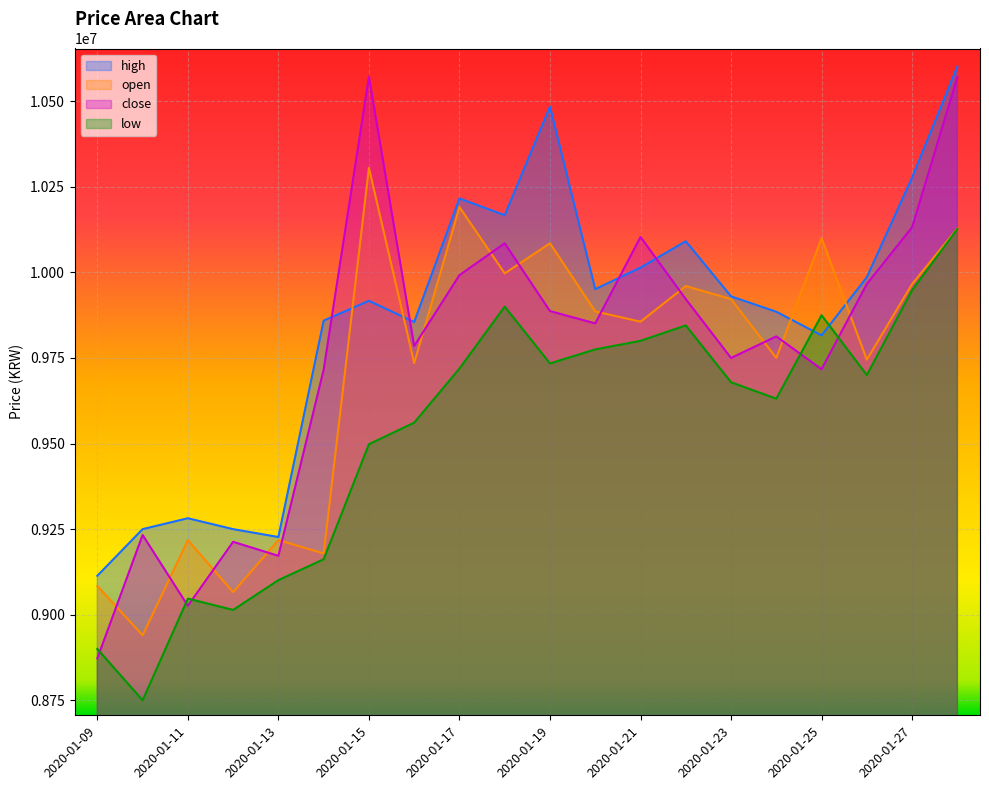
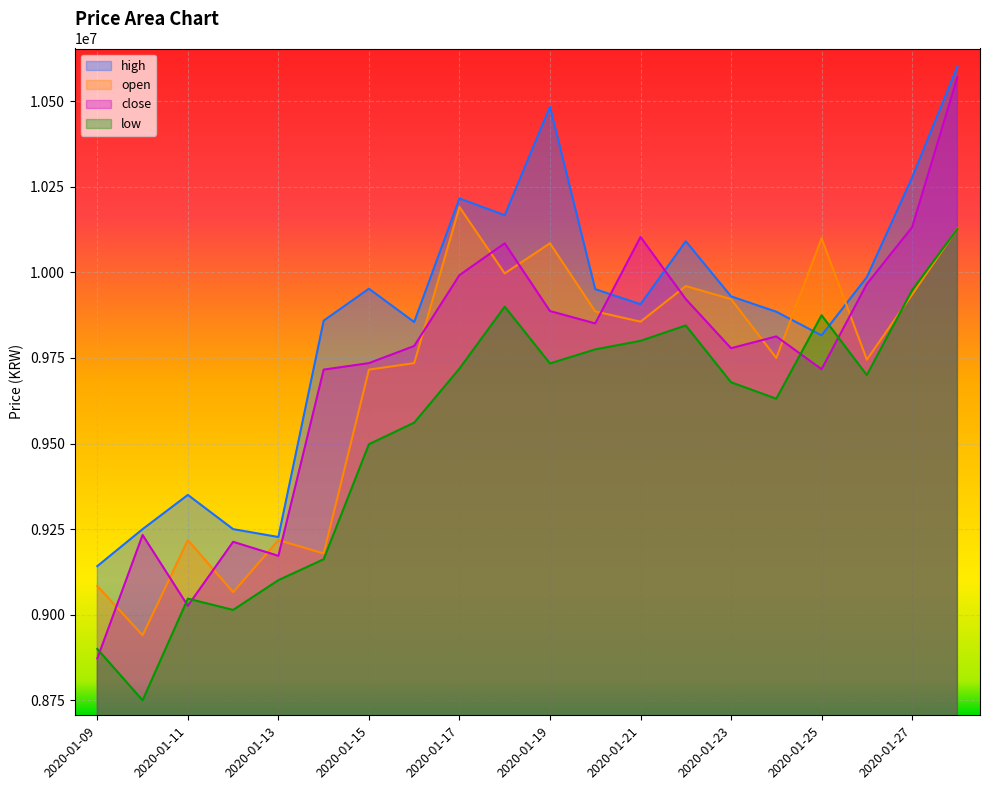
  {
    "high": {
-     "2020-01-09": 9110000,
-     "2020-01-11": 9280000,
+     "2020-01-09": 9140000,
+     "2020-01-11": 9350000,
      "2020-01-13": 9230000,
-     "2020-01-15": 9920000,
+     "2020-01-15": 9950000,
      "2020-01-17": 10220000,
      "2020-01-19": 10480000,
-     "2020-01-21": 10010000,
+     "2020-01-21": 9910000,
      "2020-01-23": 9930000,
      "2020-01-25": 9820000,
      "2020-01-27": 10280000
    },
    "open": {
      "2020-01-09": 9080000,
      "2020-01-11": 9220000,
      "2020-01-13": 9220000,
-     "2020-01-15": 10310000,
+     "2020-01-15": 9720000,
      "2020-01-17": 10190000,
      "2020-01-19": 10090000,
      "2020-01-21": 9860000,
      "2020-01-23": 9920000,
      "2020-01-25": 10100000,
-     "2020-01-27": 9970000
+     "2020-01-27": 9940000
    },
    "close": {
      "2020-01-09": 8870000,
      "2020-01-11": 9030000,
      "2020-01-13": 9170000,
-     "2020-01-15": 10570000,
+     "2020-01-15": 9740000,
      "2020-01-17": 9990000,
      "2020-01-19": 9890000,
      "2020-01-21": 10100000,
-     "2020-01-23": 9750000,
+     "2020-01-23": 9780000,
      "2020-01-25": 9720000,
      "2020-01-27": 10130000
    },
    "low": {
      "2020-01-09": 8900000,
      "2020-01-11": 9050000,
      "2020-01-13": 9100000,
      "2020-01-15": 9500000,
      "2020-01-17": 9720000,
      "2020-01-19": 9730000,
      "2020-01-21": 9800000,
      "2020-01-23": 9680000,
      "2020-01-25": 9870000,
      "2020-01-27": 9950000
    }
  }
